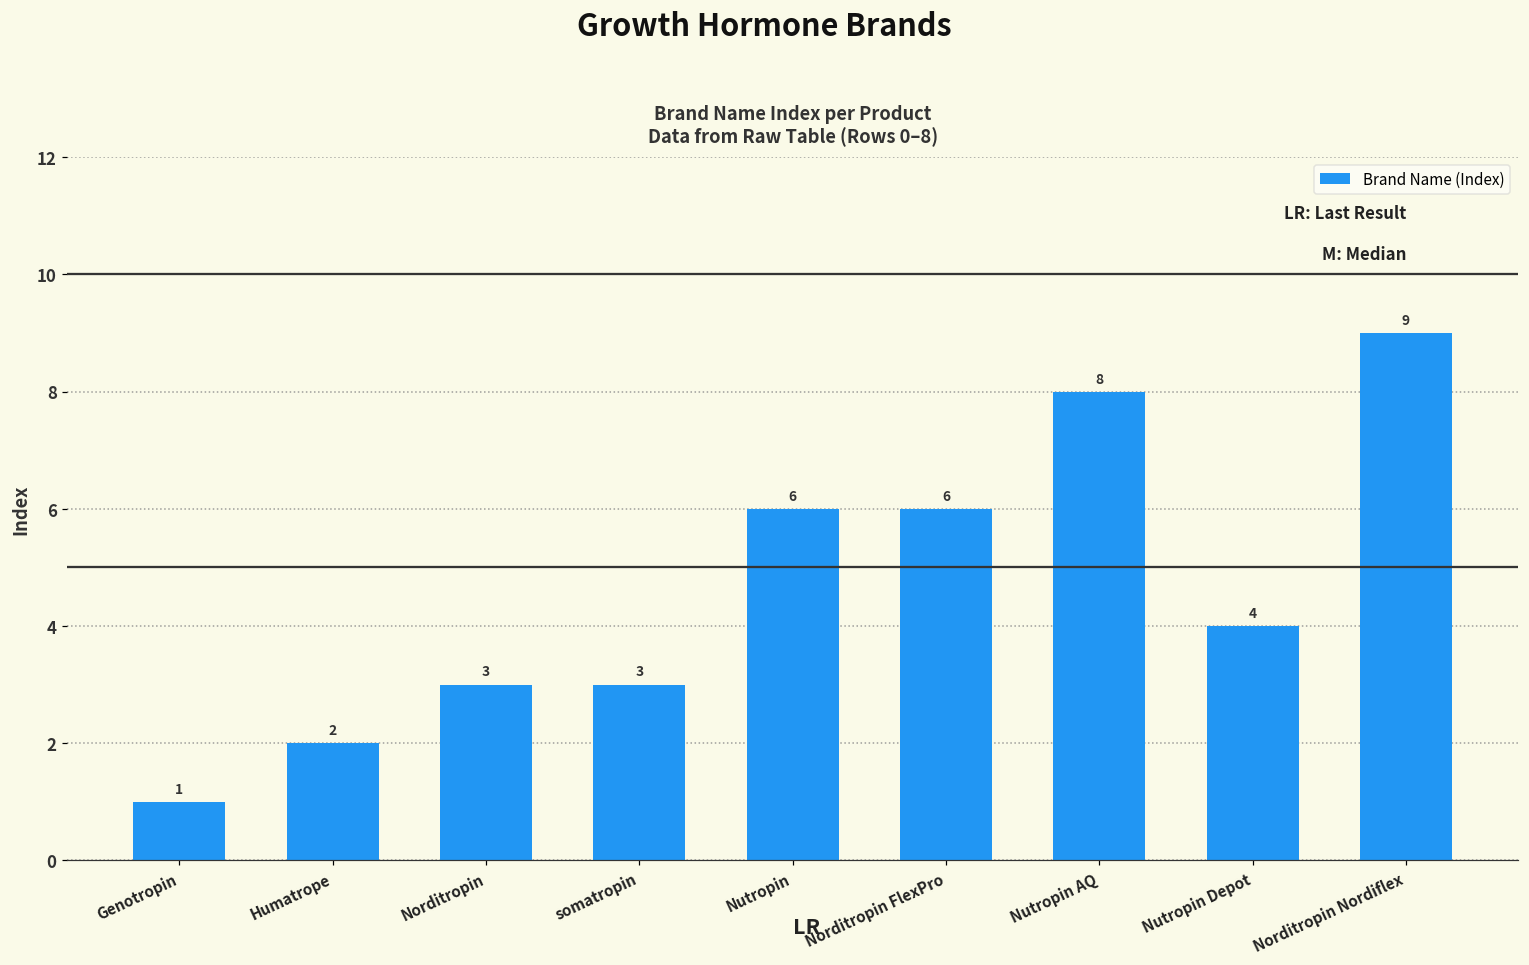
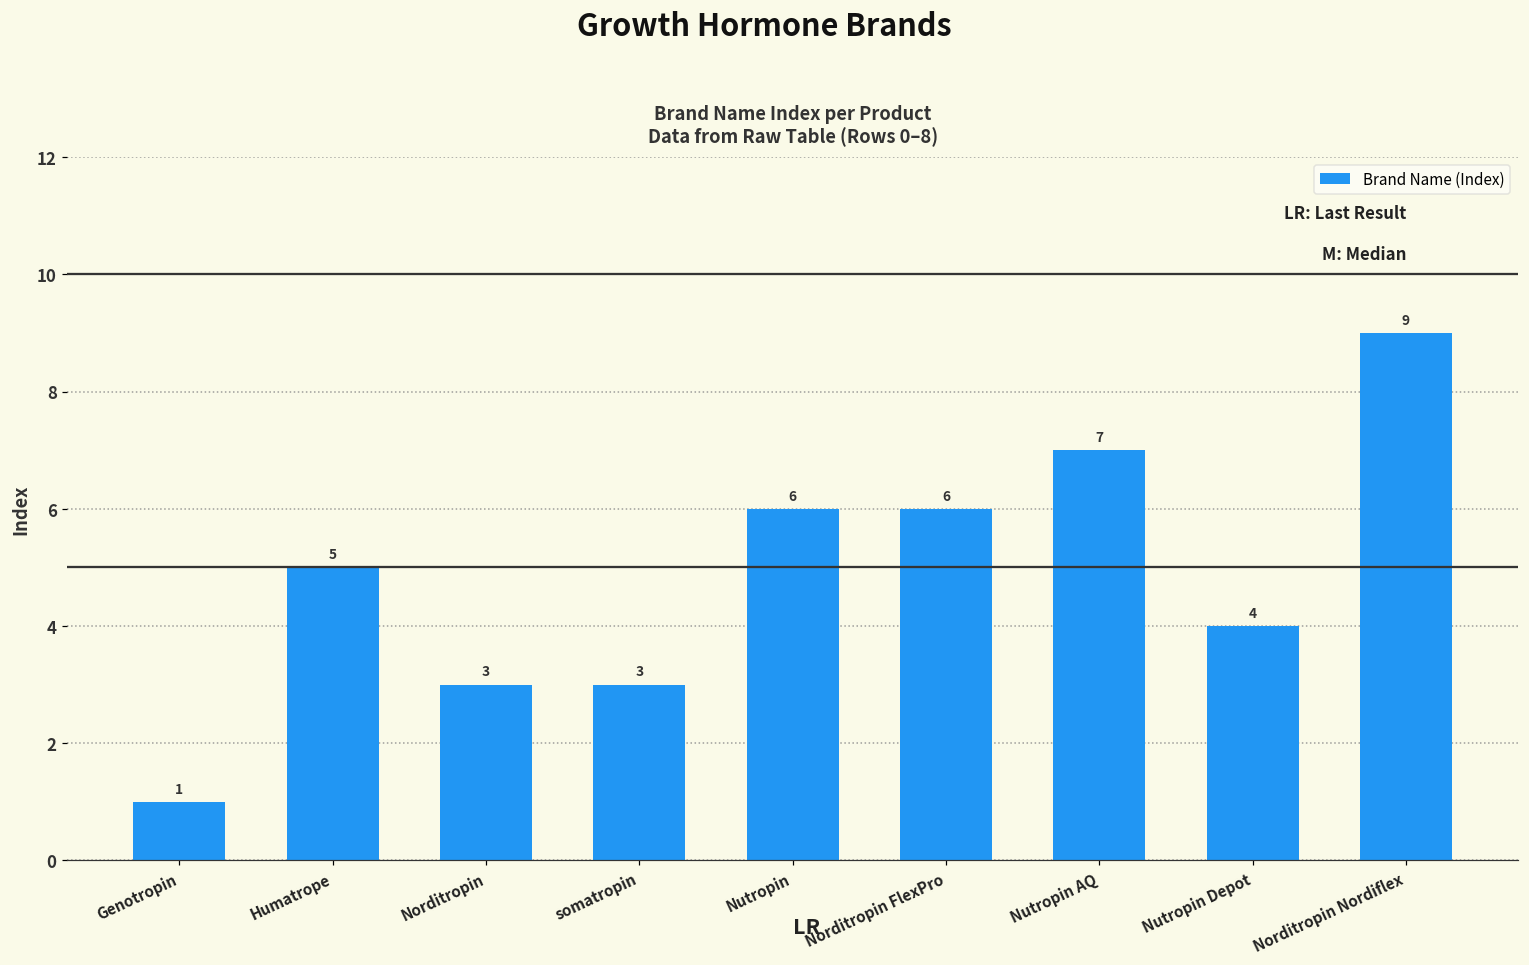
  {
    "Genotropin": 1,
-   "Humatrope": 2,
+   "Humatrope": 5,
    "Norditropin": 3,
    "somatropin": 3,
    "Nutropin": 6,
    "Norditropin FlexPro": 6,
-   "Nutropin AQ": 8,
+   "Nutropin AQ": 7,
    "Nutropin Depot": 4,
    "Norditropin Nordiflex": 9
  }
